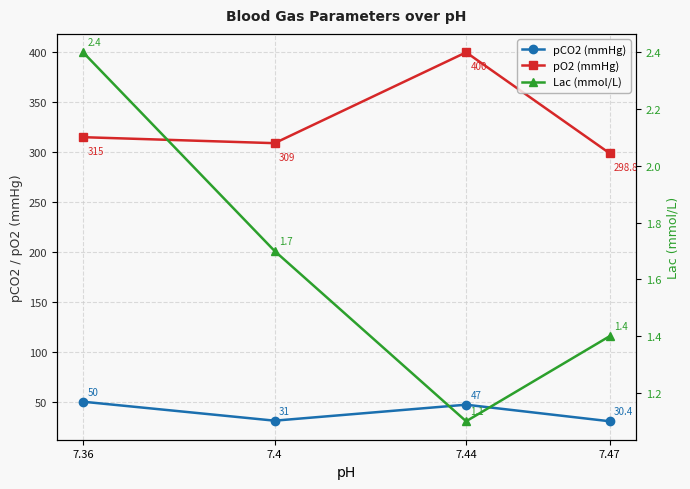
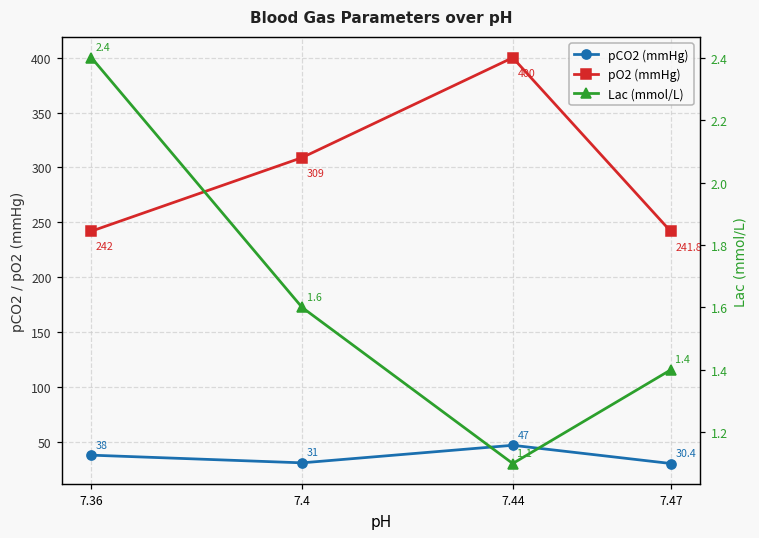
  {
    "pCO2 (mmHg)": {
-     "7.36": 50,
+     "7.36": 38,
      "7.4": 31,
      "7.44": 47,
      "7.47": 30.4
    },
    "pO2 (mmHg)": {
-     "7.36": 315,
+     "7.36": 242,
      "7.4": 309,
      "7.44": 400,
-     "7.47": 298.8
+     "7.47": 241.8
    },
    "Lac (mmol/L)": {
      "7.36": 2.4,
-     "7.4": 1.7,
+     "7.4": 1.6,
      "7.44": 1.1,
      "7.47": 1.4
    }
  }
